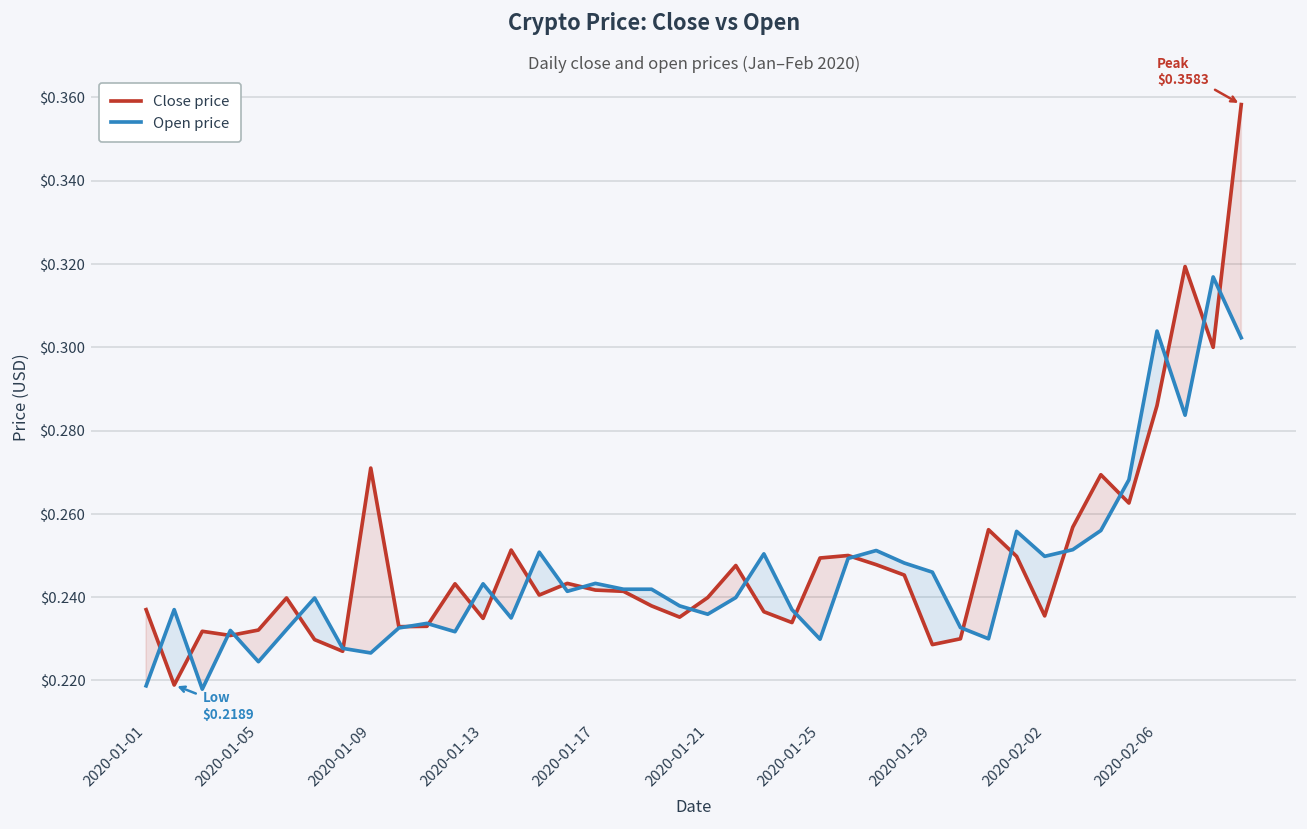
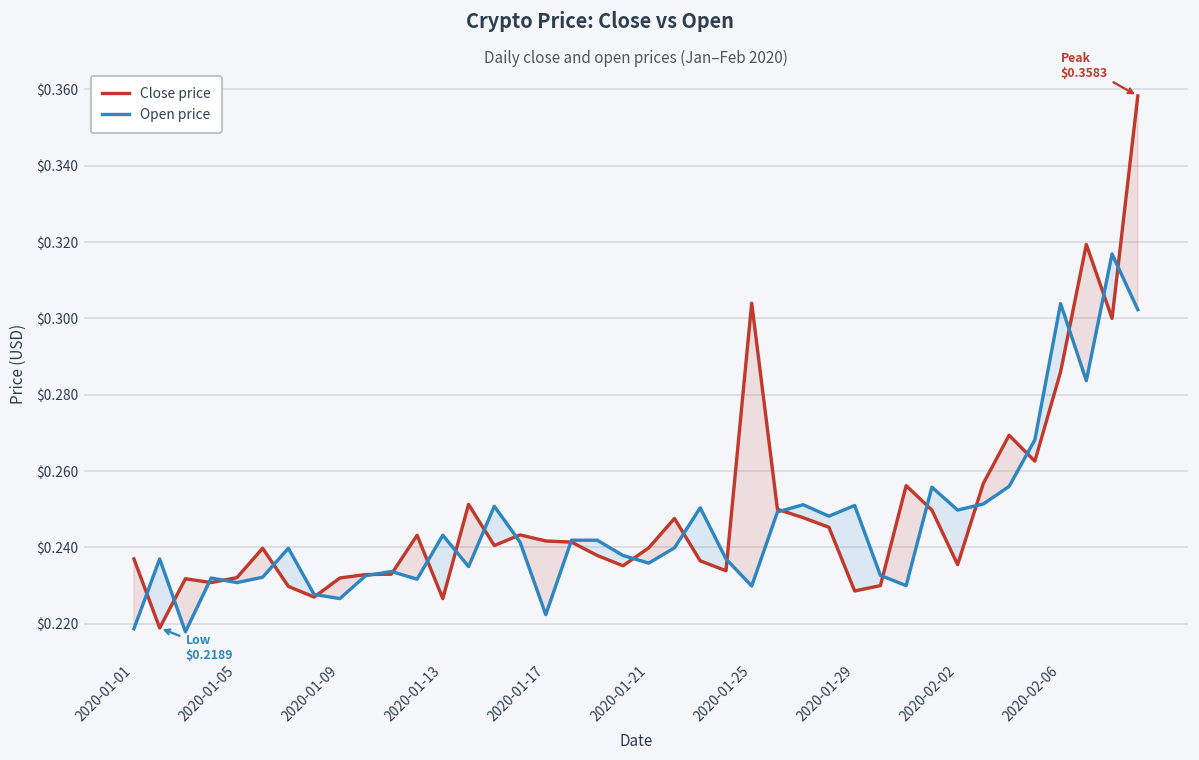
  {
    "Close price": {
      "2020-01-01": "$0.237",
      "2020-01-05": "$0.232",
-     "2020-01-09": "$0.271",
-     "2020-01-13": "$0.235",
+     "2020-01-09": "$0.232",
+     "2020-01-13": "$0.227",
      "2020-01-17": "$0.242",
      "2020-01-21": "$0.240",
-     "2020-01-25": "$0.249",
+     "2020-01-25": "$0.304",
      "2020-01-29": "$0.229",
      "2020-02-02": "$0.236",
      "2020-02-06": "$0.286"
    },
    "Open price": {
      "2020-01-01": "$0.219",
-     "2020-01-05": "$0.225",
+     "2020-01-05": "$0.231",
      "2020-01-09": "$0.227",
      "2020-01-13": "$0.243",
-     "2020-01-17": "$0.243",
+     "2020-01-17": "$0.222",
      "2020-01-21": "$0.236",
      "2020-01-25": "$0.230",
-     "2020-01-29": "$0.246",
+     "2020-01-29": "$0.251",
      "2020-02-02": "$0.250",
      "2020-02-06": "$0.304"
    }
  }
